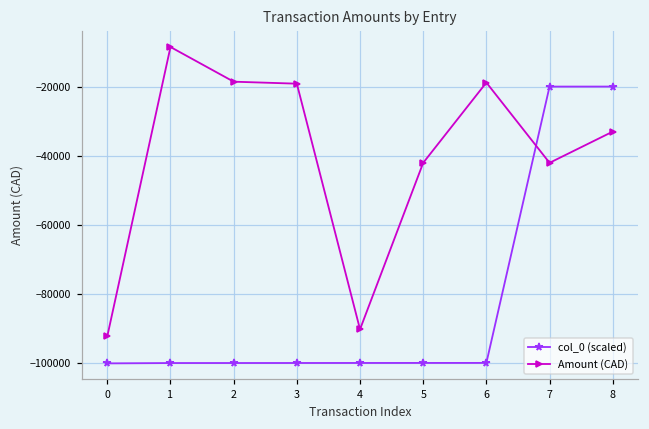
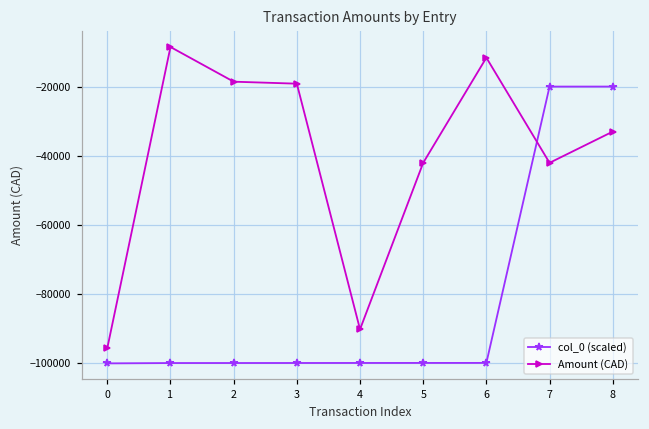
  {
    "col_0 (scaled)": {
      "0": -100000,
      "1": -100000,
      "2": -100000,
      "3": -100000,
      "4": -100000,
      "5": -100000,
      "6": -100000,
      "7": -20000,
      "8": -20000
    },
    "Amount (CAD)": {
-     "0": -92000,
+     "0": -96000,
      "1": -9000,
      "2": -19000,
      "3": -19000,
      "4": -90000,
      "5": -42000,
-     "6": -19000,
+     "6": -12000,
      "7": -42000,
      "8": -33000
    }
  }
